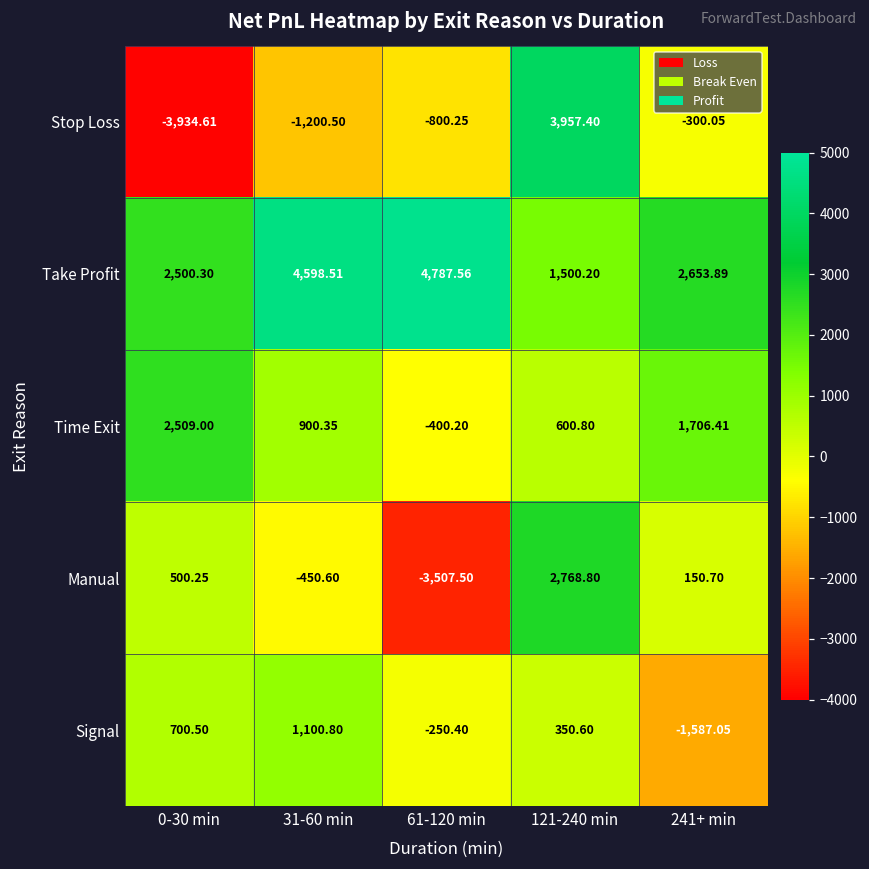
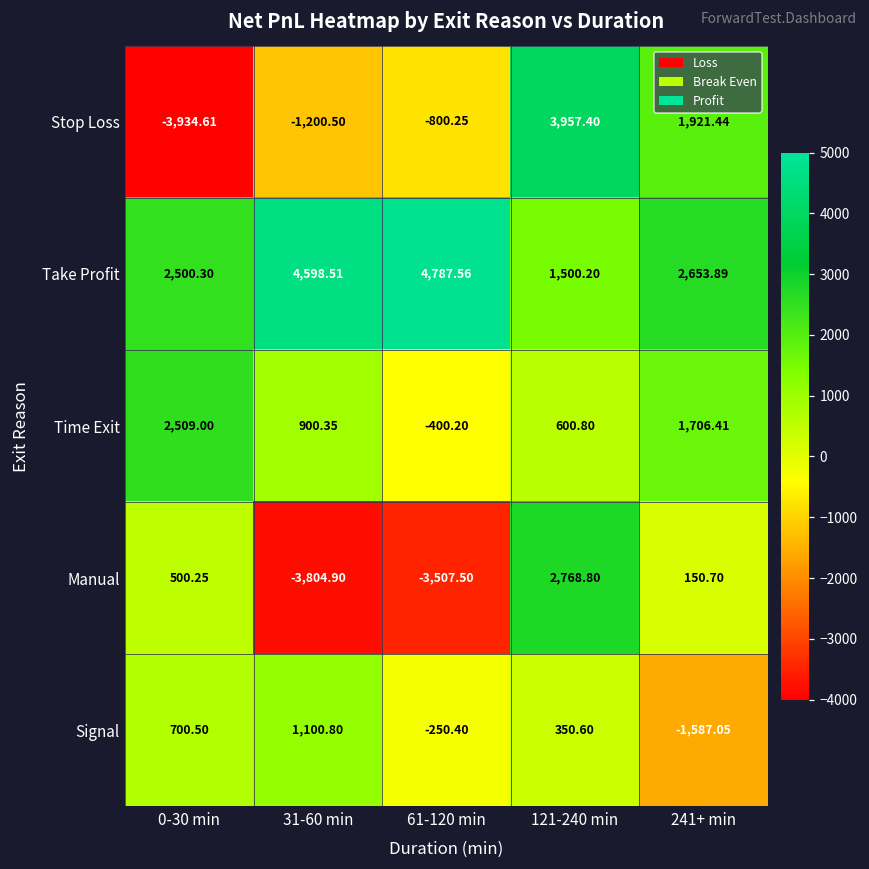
  {
    "Stop Loss": {
      "0-30 min": "-3,934.61",
      "31-60 min": "-1,200.50",
      "61-120 min": "-800.25",
      "121-240 min": "3,957.40",
-     "241+ min": "-300.05"
+     "241+ min": "1,921.44"
    },
    "Take Profit": {
      "0-30 min": "2,500.30",
      "31-60 min": "4,598.51",
      "61-120 min": "4,787.56",
      "121-240 min": "1,500.20",
      "241+ min": "2,653.89"
    },
    "Time Exit": {
      "0-30 min": "2,509.00",
      "31-60 min": "900.35",
      "61-120 min": "-400.20",
      "121-240 min": "600.80",
      "241+ min": "1,706.41"
    },
    "Manual": {
      "0-30 min": "500.25",
-     "31-60 min": "-450.60",
+     "31-60 min": "-3,804.90",
      "61-120 min": "-3,507.50",
      "121-240 min": "2,768.80",
      "241+ min": "150.70"
    },
    "Signal": {
      "0-30 min": "700.50",
      "31-60 min": "1,100.80",
      "61-120 min": "-250.40",
      "121-240 min": "350.60",
      "241+ min": "-1,587.05"
    }
  }
